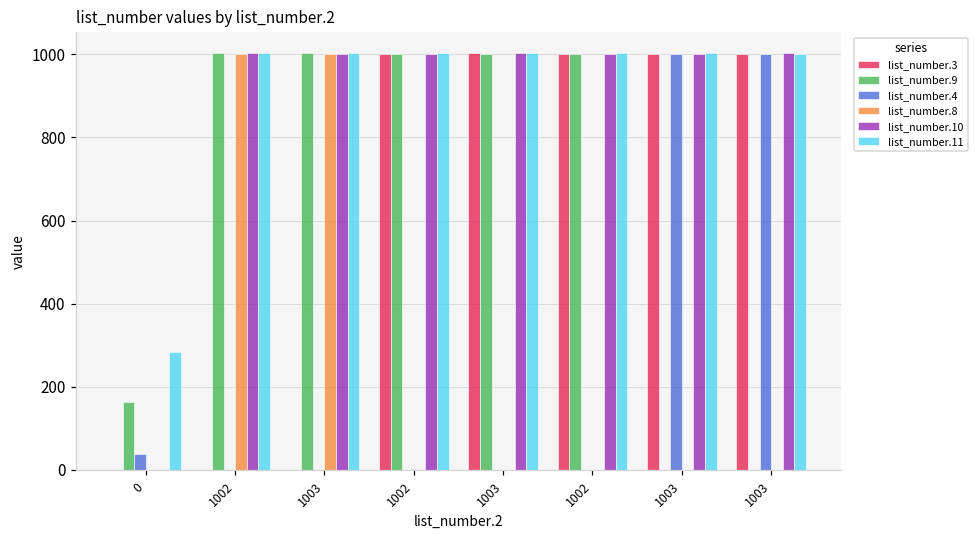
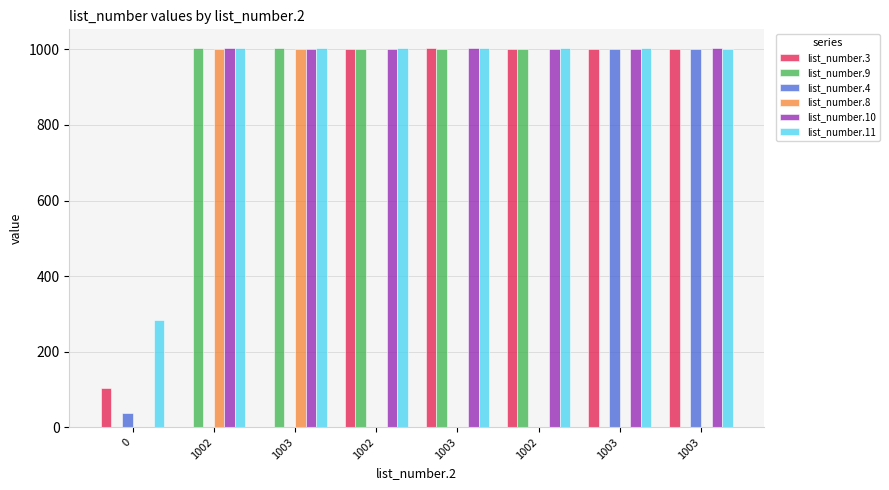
  {
    "list_number.3": {
-     "0": 0
+     "0": 100
    },
    "list_number.9": {
-     "0": 160
+     "0": 0
    },
    "list_number.4": {
      "0": 40
    },
    "list_number.8": {
      "0": 0
    },
    "list_number.10": {
      "0": 0
    },
    "list_number.11": {
      "0": 290
    }
  }
